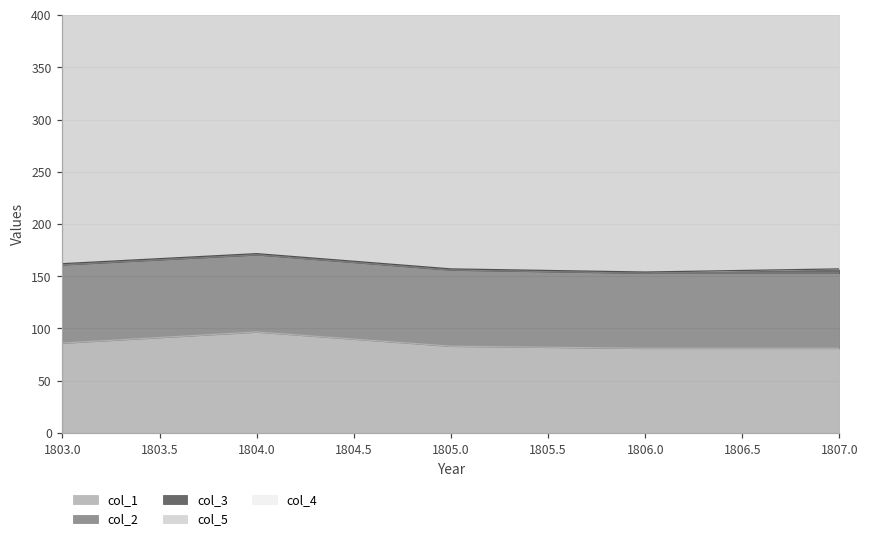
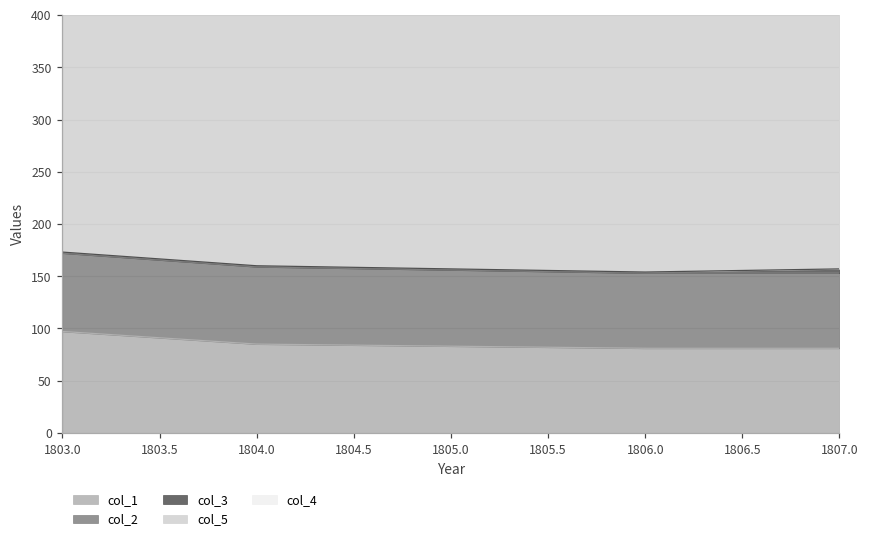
  {
    "col_1": {
-     "1803.0": 90,
-     "1804.0": 100,
+     "1803.0": 100,
+     "1804.0": 90,
      "1805.0": 80,
      "1806.0": 80,
      "1807.0": 80
    },
    "col_2": {
      "1807.0": 70
    },
    "col_3": {
      "1807.0": 0
    }
  }
